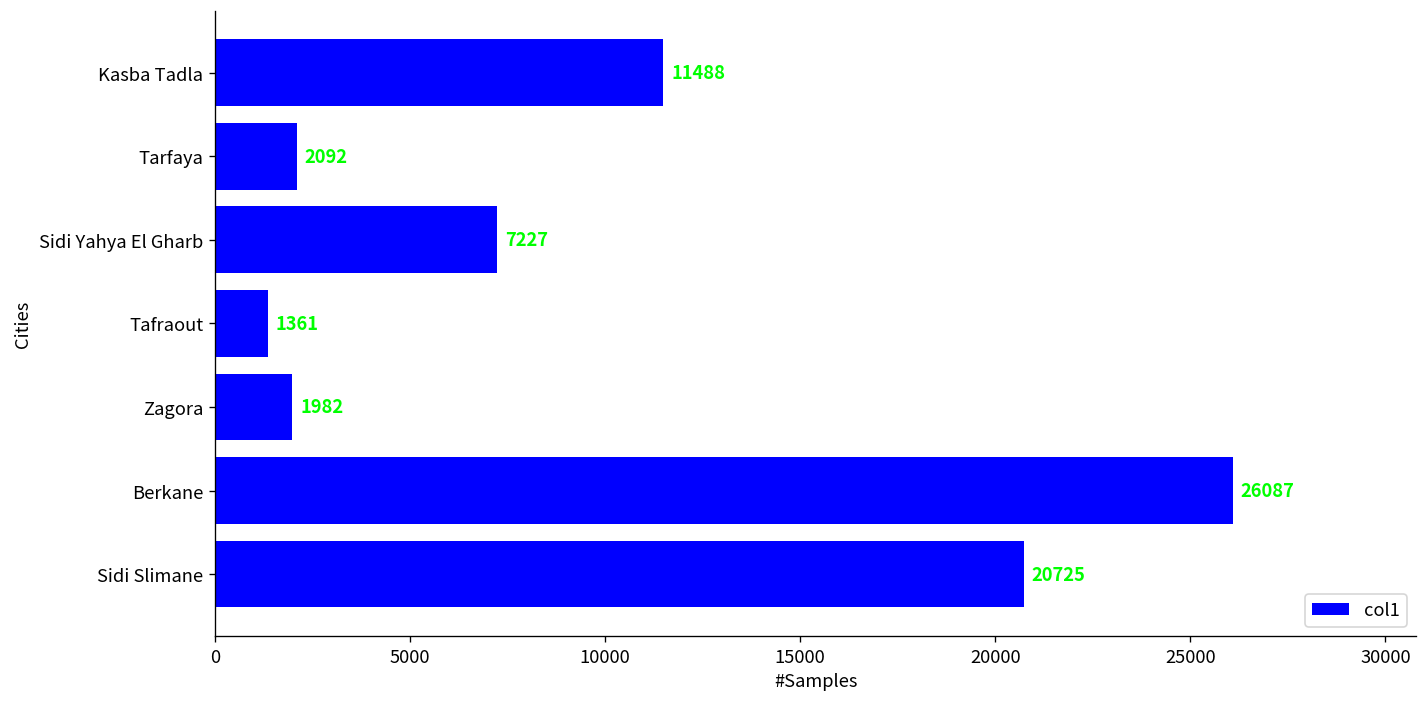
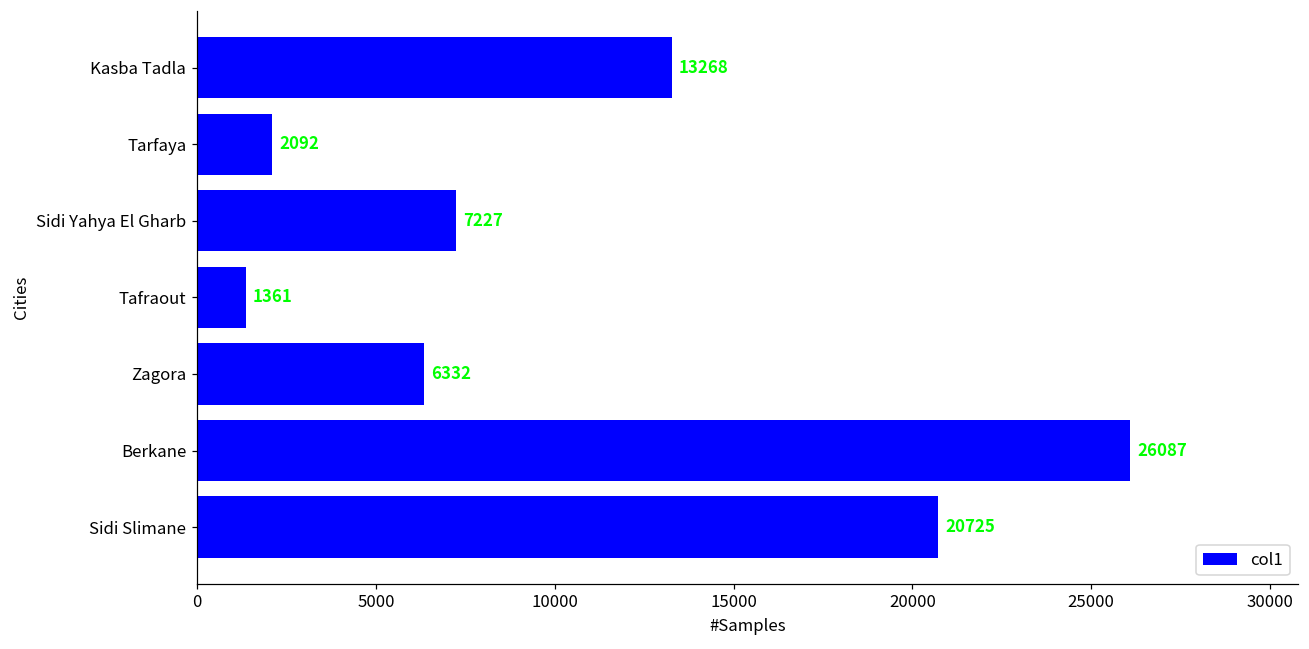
  {
-   "Kasba Tadla": 11488,
+   "Kasba Tadla": 13268,
    "Tarfaya": 2092,
    "Sidi Yahya El Gharb": 7227,
    "Tafraout": 1361,
-   "Zagora": 1982,
+   "Zagora": 6332,
    "Berkane": 26087,
    "Sidi Slimane": 20725
  }
